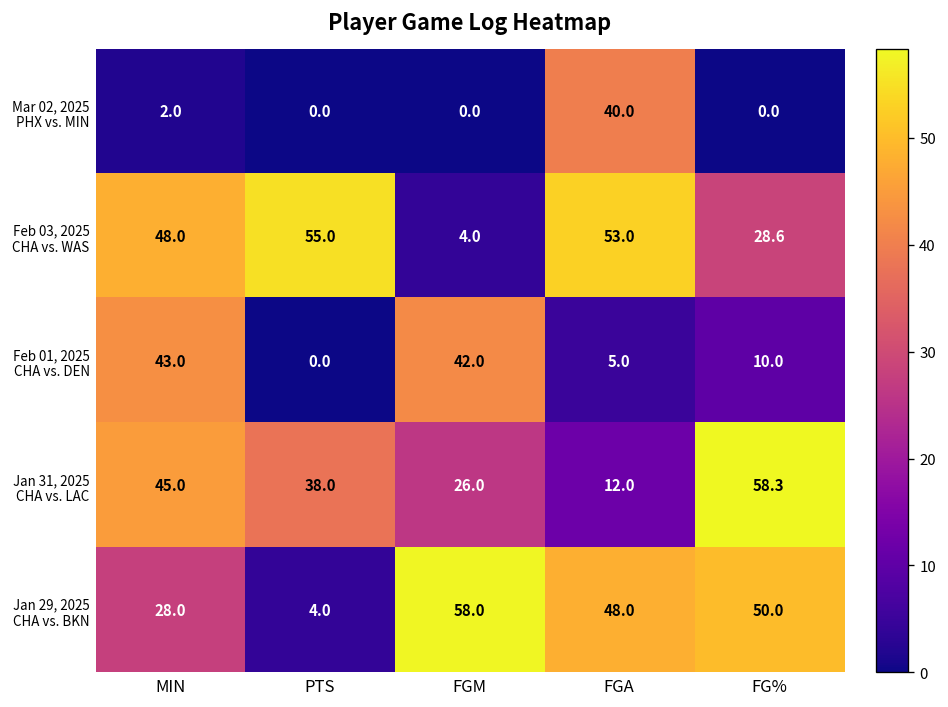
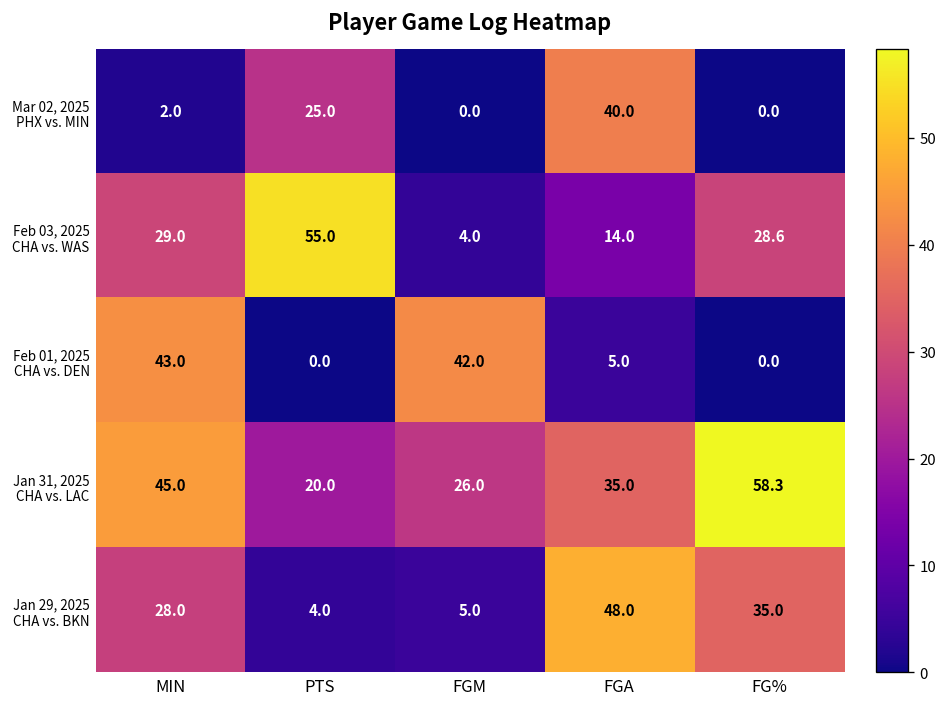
  {
    "Mar 02, 2025 PHX vs. MIN": {
      "MIN": 2.0,
-     "PTS": 0.0,
+     "PTS": 25.0,
      "FGM": 0.0,
      "FGA": 40.0,
      "FG%": 0.0
    },
    "Feb 03, 2025 CHA vs. WAS": {
-     "MIN": 48.0,
+     "MIN": 29.0,
      "PTS": 55.0,
      "FGM": 4.0,
-     "FGA": 53.0,
+     "FGA": 14.0,
      "FG%": 28.6
    },
    "Feb 01, 2025 CHA vs. DEN": {
      "MIN": 43.0,
      "PTS": 0.0,
      "FGM": 42.0,
      "FGA": 5.0,
-     "FG%": 10.0
+     "FG%": 0.0
    },
    "Jan 31, 2025 CHA vs. LAC": {
      "MIN": 45.0,
-     "PTS": 38.0,
+     "PTS": 20.0,
      "FGM": 26.0,
-     "FGA": 12.0,
+     "FGA": 35.0,
      "FG%": 58.3
    },
    "Jan 29, 2025 CHA vs. BKN": {
      "MIN": 28.0,
      "PTS": 4.0,
-     "FGM": 58.0,
+     "FGM": 5.0,
      "FGA": 48.0,
-     "FG%": 50.0
+     "FG%": 35.0
    }
  }
